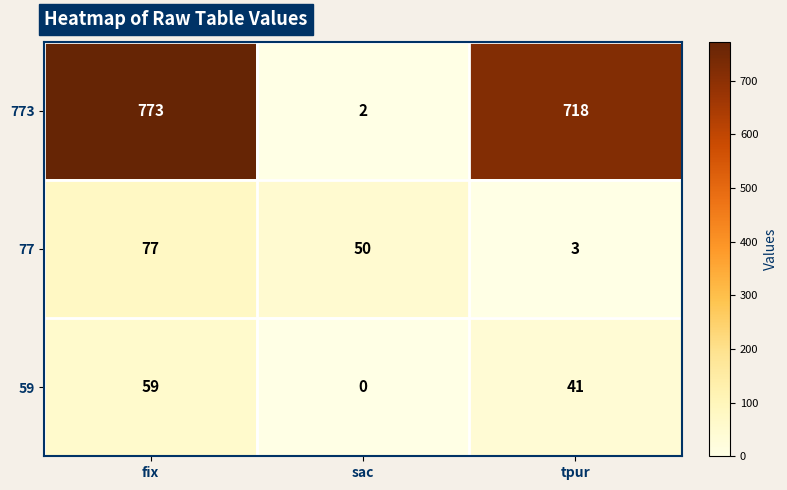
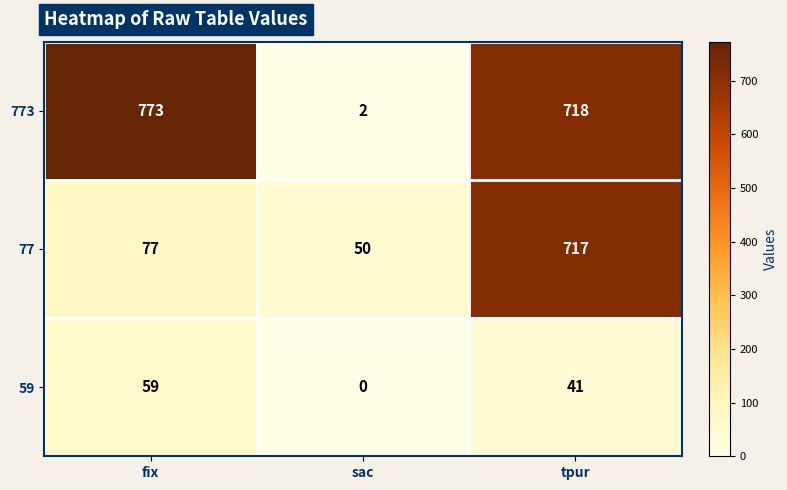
  {
    "773": {
      "fix": 773,
      "sac": 2,
      "tpur": 718
    },
    "77": {
      "fix": 77,
      "sac": 50,
-     "tpur": 3
+     "tpur": 717
    },
    "59": {
      "fix": 59,
      "sac": 0,
      "tpur": 41
    }
  }
